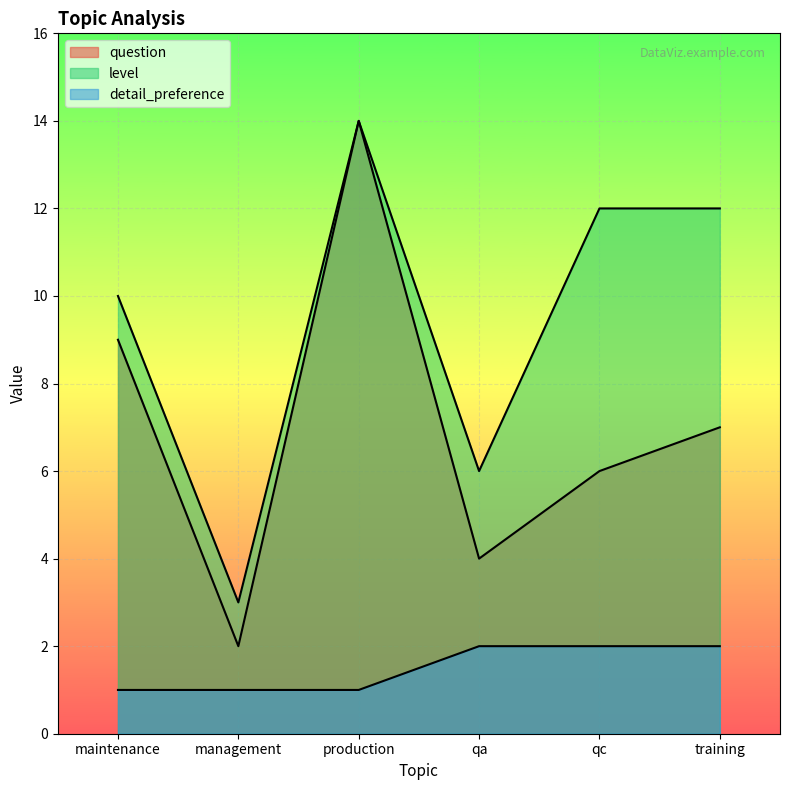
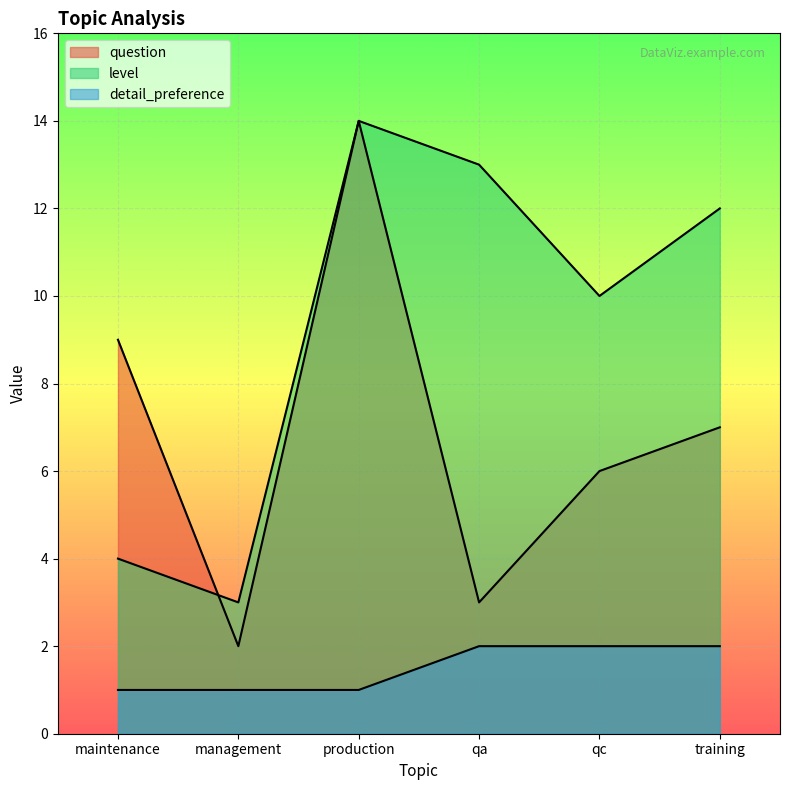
  {
    "question": {
      "maintenance": 9,
      "management": 2,
-     "qa": 4,
+     "qa": 3,
      "qc": 6,
      "training": 7
    },
    "level": {
-     "maintenance": 10,
+     "maintenance": 4,
      "management": 3,
-     "qa": 6,
-     "qc": 12,
+     "qa": 13,
+     "qc": 10,
      "training": 12
    },
    "detail_preference": {
      "maintenance": 1,
      "management": 1,
      "production": 1,
      "qa": 2,
      "qc": 2,
      "training": 2
    }
  }
